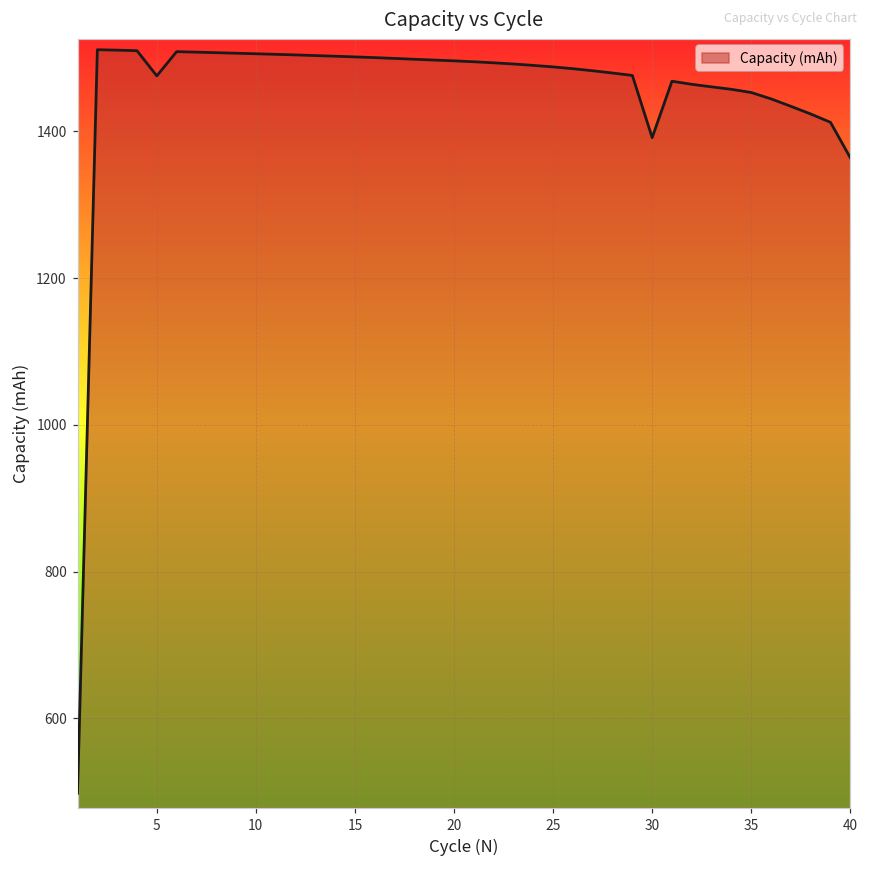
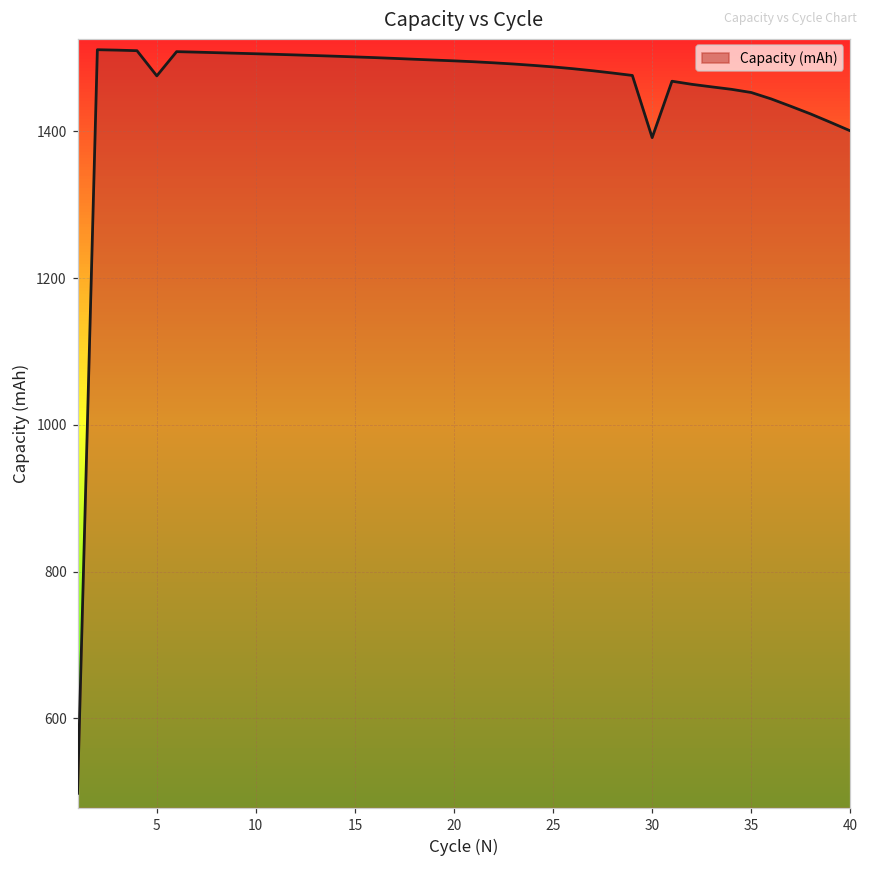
  {
    "5": 1480,
    "10": 1510,
    "15": 1500,
    "20": 1500,
    "25": 1490,
    "30": 1390,
    "35": 1450,
-   "40": 1360
+   "40": 1400
  }
